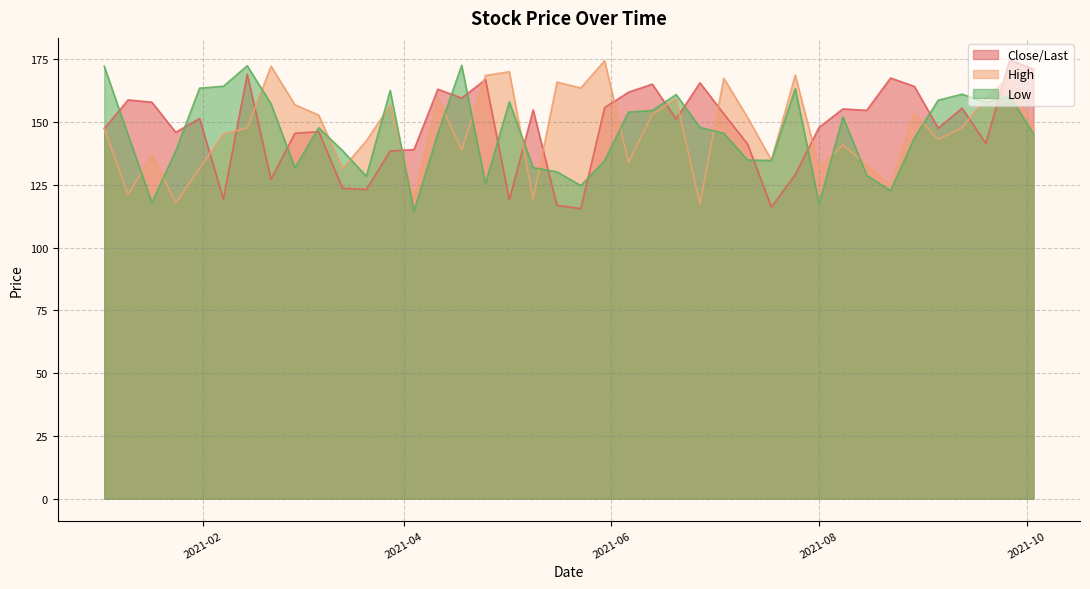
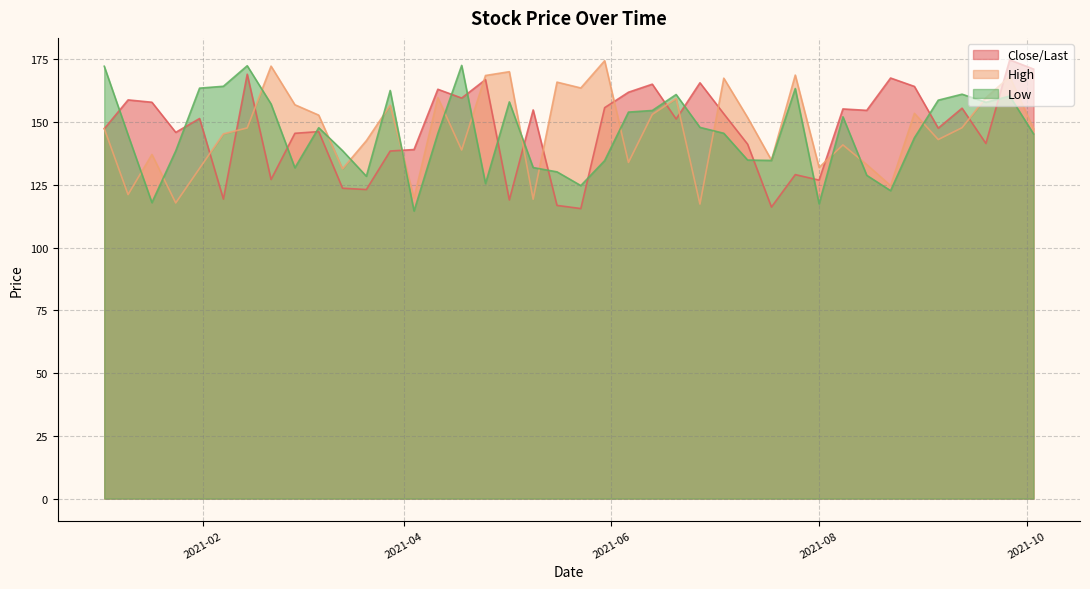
  {
    "Close/Last": {
-     "2021-08": 148
+     "2021-08": 127
    },
    "High": {
      "2021-08": 132
    },
    "Low": {
      "2021-08": 117
    }
  }
